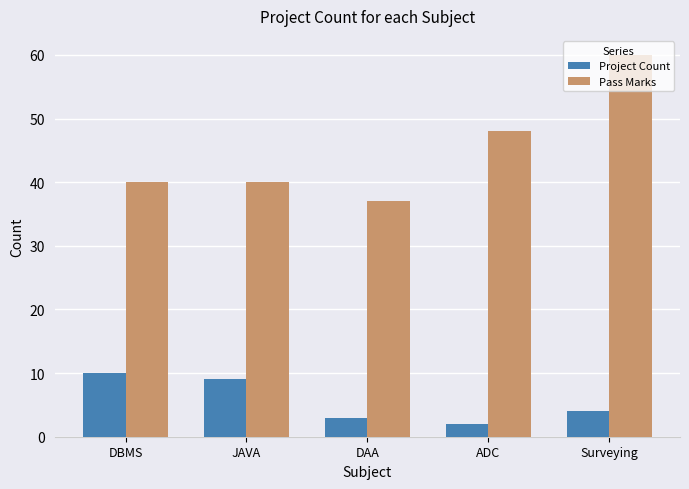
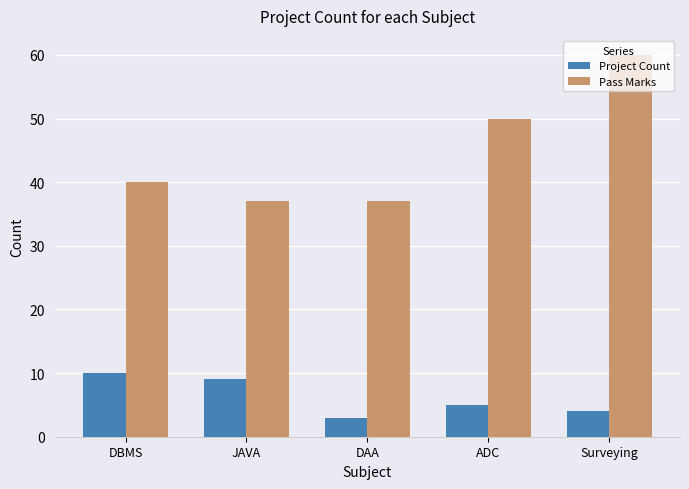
  {
    "Project Count": {
      "DBMS": 10,
      "JAVA": 9,
      "DAA": 3,
-     "ADC": 2,
+     "ADC": 5,
      "Surveying": 4
    },
    "Pass Marks": {
      "DBMS": 40,
-     "JAVA": 40,
+     "JAVA": 37,
      "DAA": 37,
-     "ADC": 48
+     "ADC": 50
    }
  }
